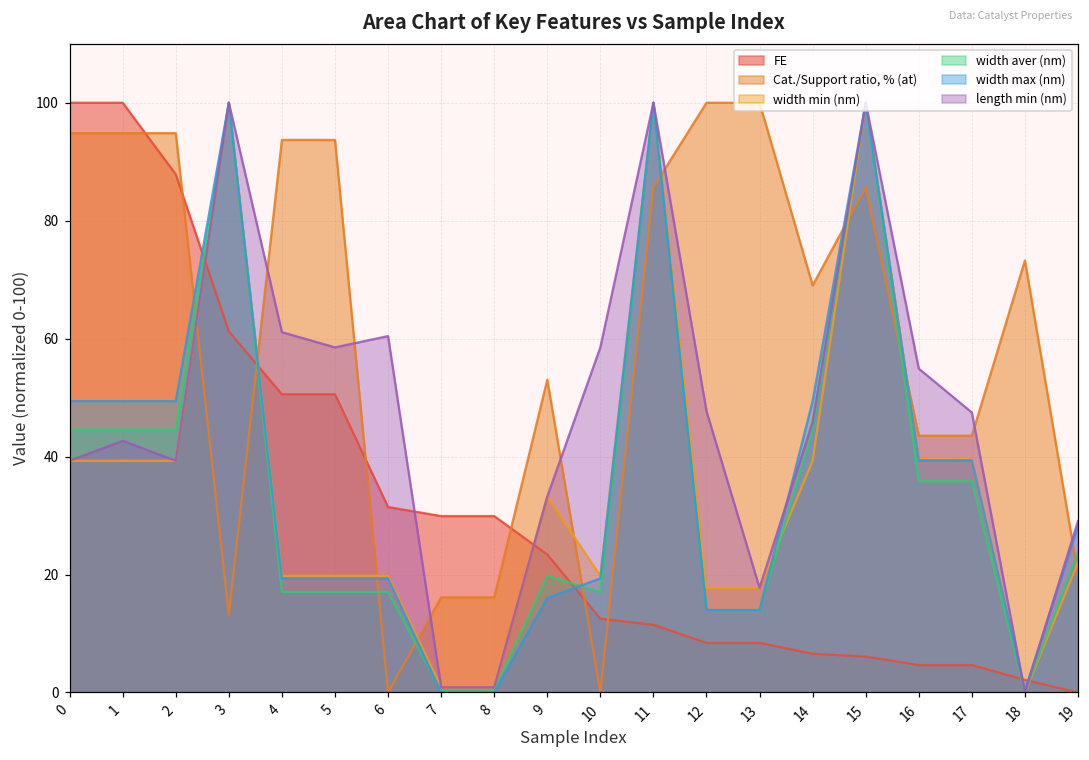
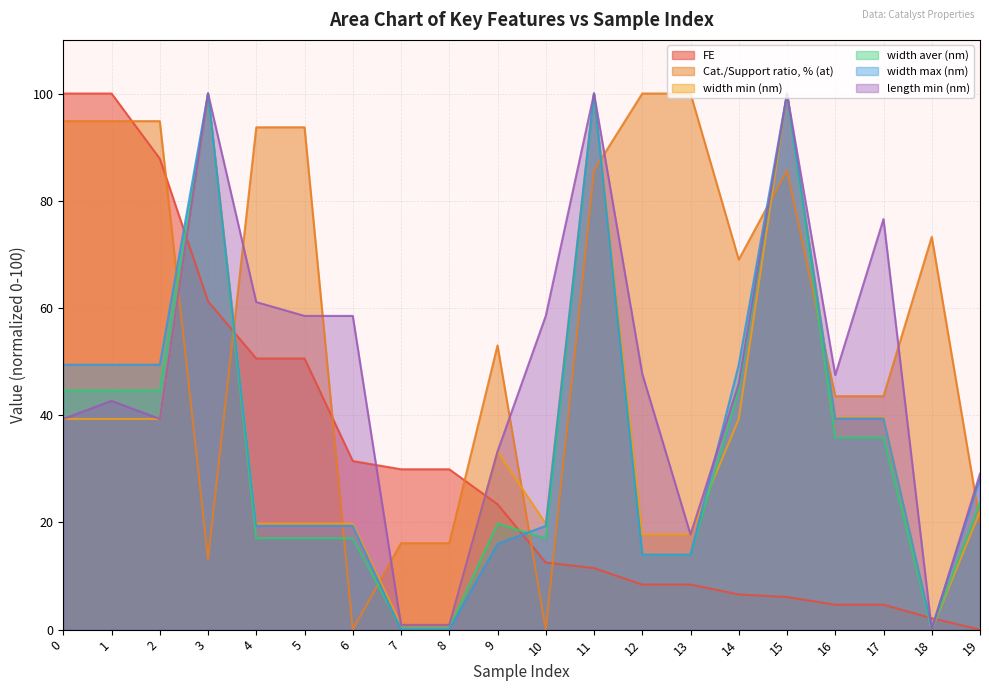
  {
    "width aver (nm)": {
      "0": 45,
      "1": 45,
      "2": 45,
      "4": 17,
      "5": 17,
      "6": 17,
      "9": 20,
      "10": 17,
      "14": 45,
      "16": 36,
      "17": 36,
      "19": 24
    },
    "width max (nm)": {
      "0": 49,
      "1": 49,
      "2": 49,
      "9": 16,
      "14": 49,
      "19": 28
    },
    "length min (nm)": {
      "1": 43,
      "4": 61,
      "5": 59,
-     "6": 60,
+     "6": 59,
      "10": 59,
      "12": 48,
      "14": 46,
-     "16": 55,
-     "17": 47,
+     "16": 47,
+     "17": 77,
      "19": 29
    }
  }
